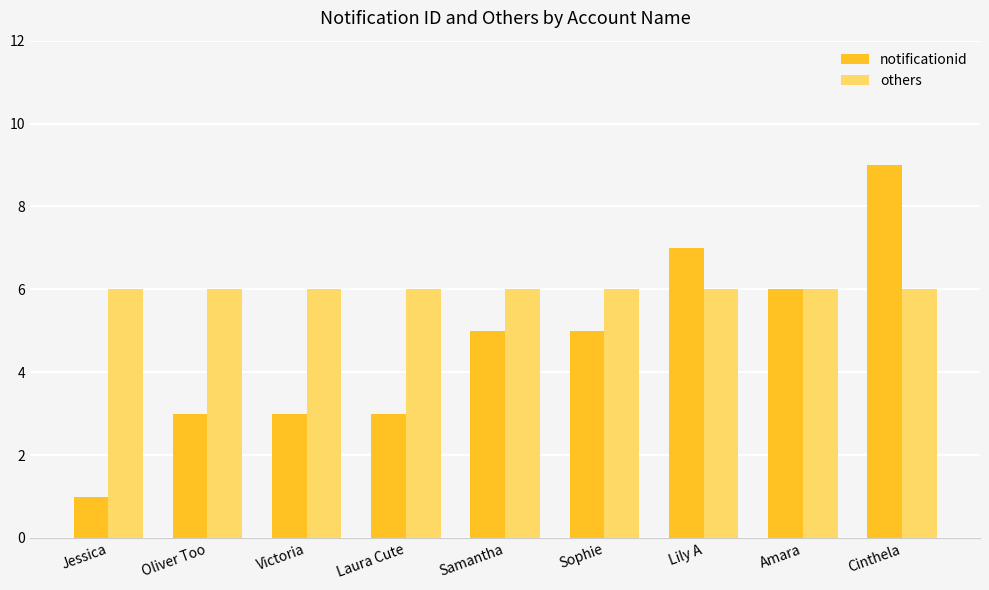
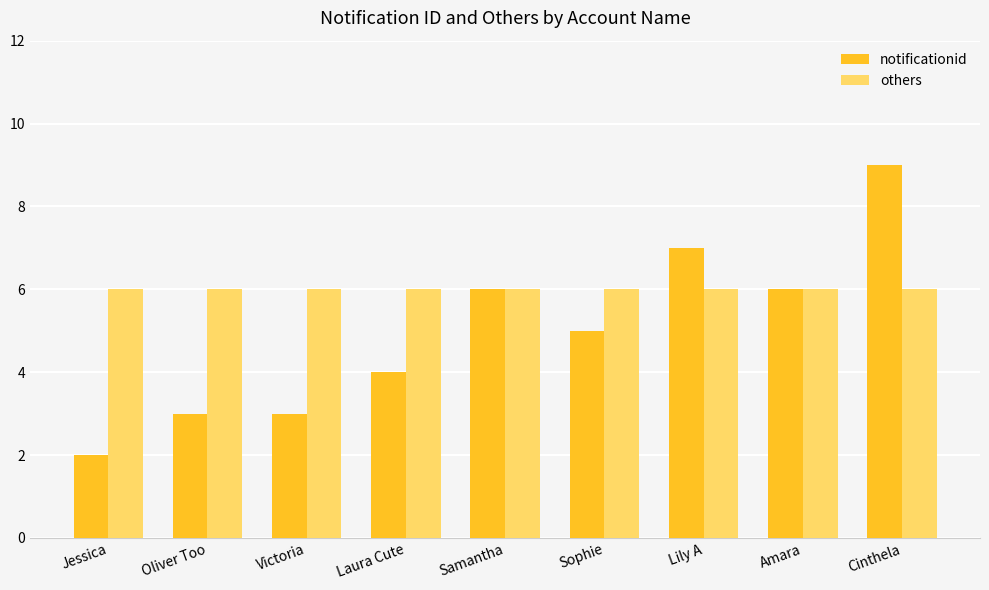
  {
    "notificationid": {
-     "Jessica": 1,
+     "Jessica": 2,
      "Oliver Too": 3,
      "Victoria": 3,
-     "Laura Cute": 3,
-     "Samantha": 5,
+     "Laura Cute": 4,
+     "Samantha": 6,
      "Sophie": 5,
      "Lily A": 7,
      "Amara": 6,
      "Cinthela": 9
    },
    "others": {
      "Jessica": 6,
      "Oliver Too": 6,
      "Victoria": 6,
      "Laura Cute": 6,
      "Samantha": 6,
      "Sophie": 6,
      "Lily A": 6,
      "Amara": 6,
      "Cinthela": 6
    }
  }
